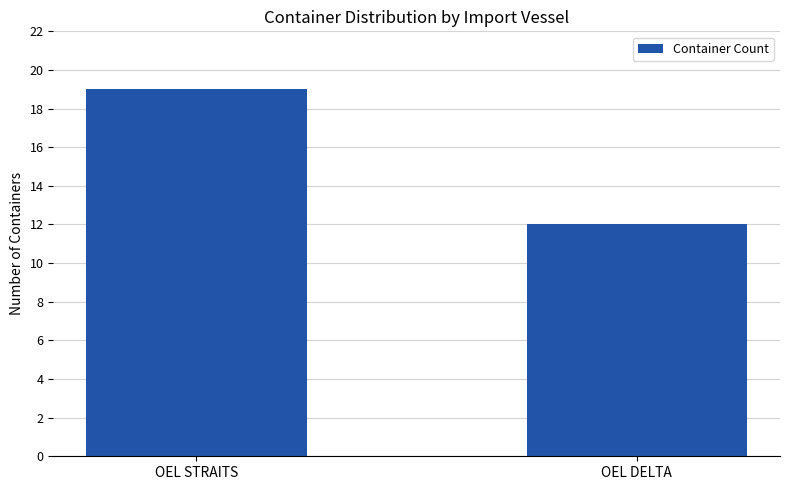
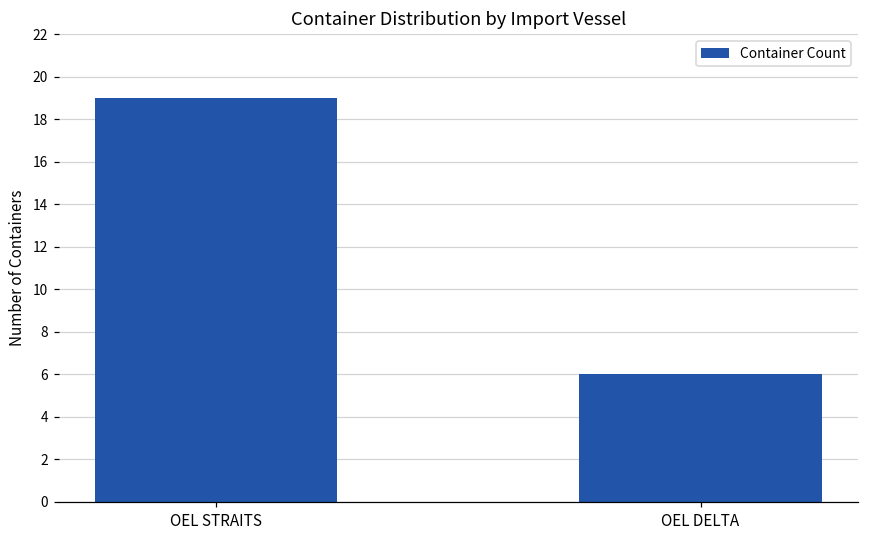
  {
    "OEL STRAITS": 19,
-   "OEL DELTA": 12
+   "OEL DELTA": 6
  }
